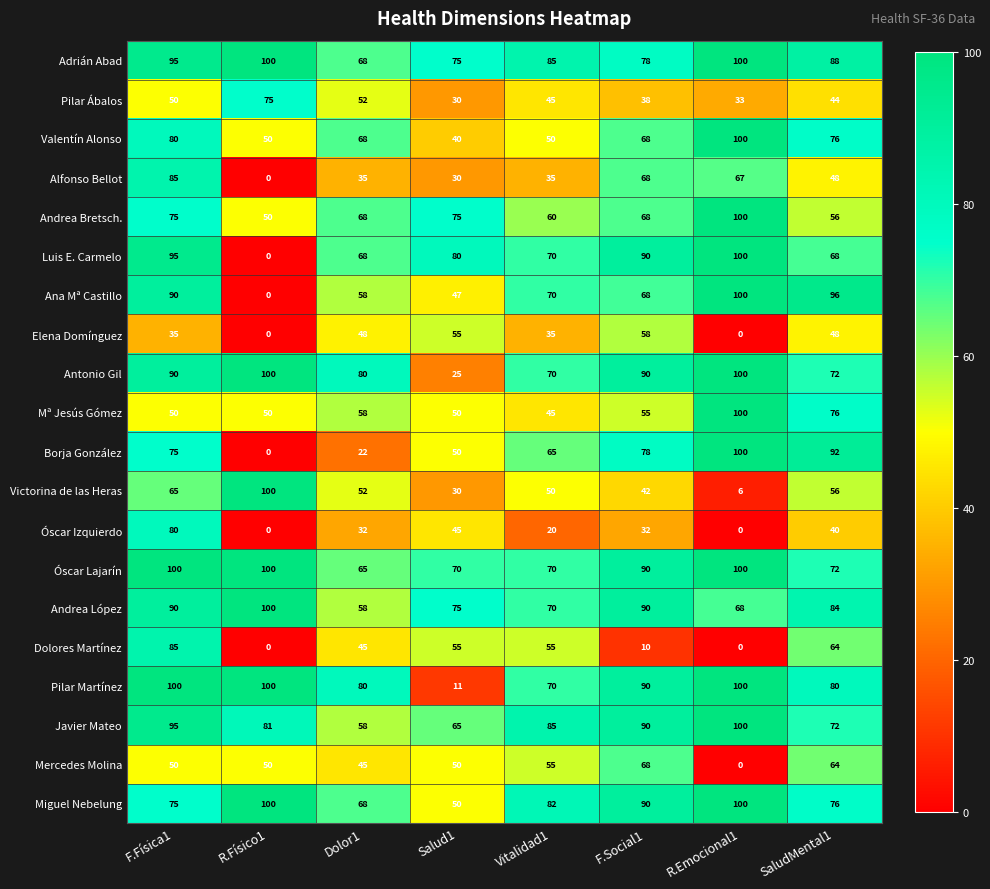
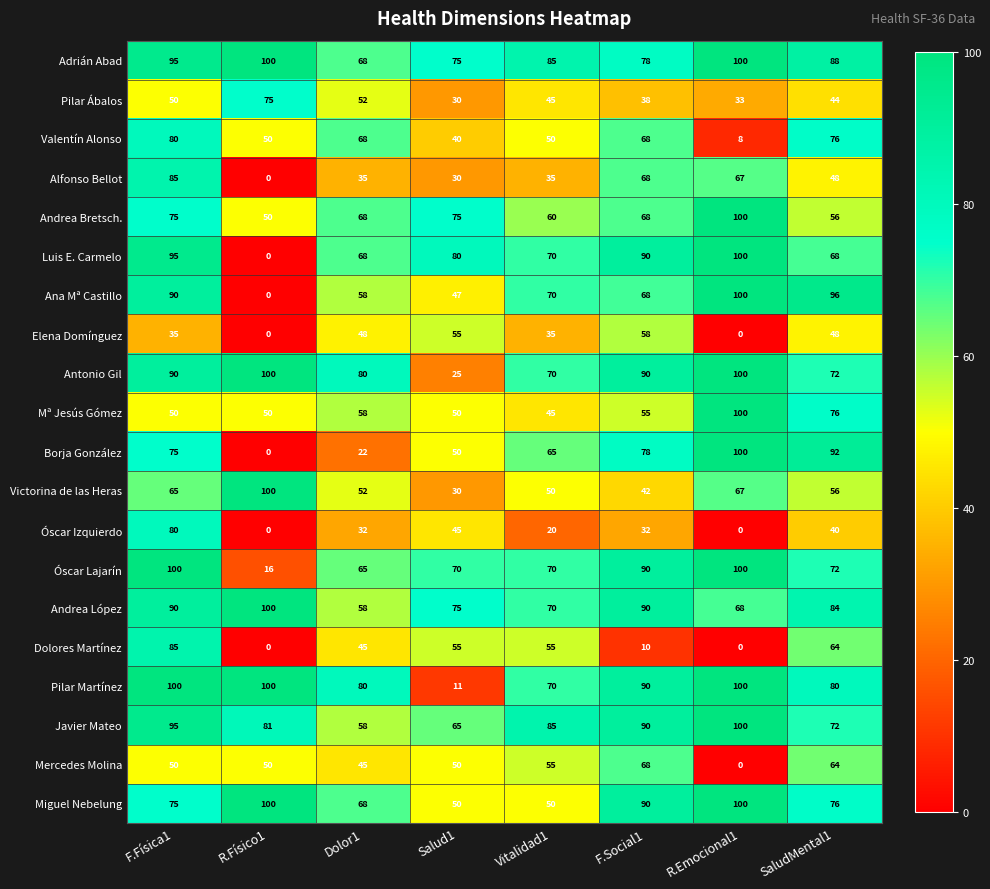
  {
    "Adrián Abad": {
      "F.Física1": 95,
      "R.Físico1": 100,
      "Dolor1": 68,
      "Salud1": 75,
      "Vitalidad1": 85,
      "F.Social1": 78,
      "R.Emocional1": 100,
      "SaludMental1": 88
    },
    "Pilar Ábalos": {
      "F.Física1": 50,
      "R.Físico1": 75,
      "Dolor1": 52,
      "Salud1": 30,
      "Vitalidad1": 45,
      "F.Social1": 38,
      "R.Emocional1": 33,
      "SaludMental1": 44
    },
    "Valentín Alonso": {
      "F.Física1": 80,
      "R.Físico1": 50,
      "Dolor1": 68,
      "Salud1": 40,
      "Vitalidad1": 50,
      "F.Social1": 68,
-     "R.Emocional1": 100,
+     "R.Emocional1": 8,
      "SaludMental1": 76
    },
    "Alfonso Bellot": {
      "F.Física1": 85,
      "R.Físico1": 0,
      "Dolor1": 35,
      "Salud1": 30,
      "Vitalidad1": 35,
      "F.Social1": 68,
      "R.Emocional1": 67,
      "SaludMental1": 48
    },
    "Andrea Bretsch.": {
      "F.Física1": 75,
      "R.Físico1": 50,
      "Dolor1": 68,
      "Salud1": 75,
      "Vitalidad1": 60,
      "F.Social1": 68,
      "R.Emocional1": 100,
      "SaludMental1": 56
    },
    "Luis E. Carmelo": {
      "F.Física1": 95,
      "R.Físico1": 0,
      "Dolor1": 68,
      "Salud1": 80,
      "Vitalidad1": 70,
      "F.Social1": 90,
      "R.Emocional1": 100,
      "SaludMental1": 68
    },
    "Ana Mª Castillo": {
      "F.Física1": 90,
      "R.Físico1": 0,
      "Dolor1": 58,
      "Salud1": 47,
      "Vitalidad1": 70,
      "F.Social1": 68,
      "R.Emocional1": 100,
      "SaludMental1": 96
    },
    "Elena Domínguez": {
      "F.Física1": 35,
      "R.Físico1": 0,
      "Dolor1": 48,
      "Salud1": 55,
      "Vitalidad1": 35,
      "F.Social1": 58,
      "R.Emocional1": 0,
      "SaludMental1": 48
    },
    "Antonio Gil": {
      "F.Física1": 90,
      "R.Físico1": 100,
      "Dolor1": 80,
      "Salud1": 25,
      "Vitalidad1": 70,
      "F.Social1": 90,
      "R.Emocional1": 100,
      "SaludMental1": 72
    },
    "Mª Jesús Gómez": {
      "F.Física1": 50,
      "R.Físico1": 50,
      "Dolor1": 58,
      "Salud1": 50,
      "Vitalidad1": 45,
      "F.Social1": 55,
      "R.Emocional1": 100,
      "SaludMental1": 76
    },
    "Borja González": {
      "F.Física1": 75,
      "R.Físico1": 0,
      "Dolor1": 22,
      "Salud1": 50,
      "Vitalidad1": 65,
      "F.Social1": 78,
      "R.Emocional1": 100,
      "SaludMental1": 92
    },
    "Victorina de las Heras": {
      "F.Física1": 65,
      "R.Físico1": 100,
      "Dolor1": 52,
      "Salud1": 30,
      "Vitalidad1": 50,
      "F.Social1": 42,
-     "R.Emocional1": 6,
+     "R.Emocional1": 67,
      "SaludMental1": 56
    },
    "Óscar Izquierdo": {
      "F.Física1": 80,
      "R.Físico1": 0,
      "Dolor1": 32,
      "Salud1": 45,
      "Vitalidad1": 20,
      "F.Social1": 32,
      "R.Emocional1": 0,
      "SaludMental1": 40
    },
    "Óscar Lajarín": {
      "F.Física1": 100,
-     "R.Físico1": 100,
+     "R.Físico1": 16,
      "Dolor1": 65,
      "Salud1": 70,
      "Vitalidad1": 70,
      "F.Social1": 90,
      "R.Emocional1": 100,
      "SaludMental1": 72
    },
    "Andrea López": {
      "F.Física1": 90,
      "R.Físico1": 100,
      "Dolor1": 58,
      "Salud1": 75,
      "Vitalidad1": 70,
      "F.Social1": 90,
      "R.Emocional1": 68,
      "SaludMental1": 84
    },
    "Dolores Martínez": {
      "F.Física1": 85,
      "R.Físico1": 0,
      "Dolor1": 45,
      "Salud1": 55,
      "Vitalidad1": 55,
      "F.Social1": 10,
      "R.Emocional1": 0,
      "SaludMental1": 64
    },
    "Pilar Martínez": {
      "F.Física1": 100,
      "R.Físico1": 100,
      "Dolor1": 80,
      "Salud1": 11,
      "Vitalidad1": 70,
      "F.Social1": 90,
      "R.Emocional1": 100,
      "SaludMental1": 80
    },
    "Javier Mateo": {
      "F.Física1": 95,
      "R.Físico1": 81,
      "Dolor1": 58,
      "Salud1": 65,
      "Vitalidad1": 85,
      "F.Social1": 90,
      "R.Emocional1": 100,
      "SaludMental1": 72
    },
    "Mercedes Molina": {
      "F.Física1": 50,
      "R.Físico1": 50,
      "Dolor1": 45,
      "Salud1": 50,
      "Vitalidad1": 55,
      "F.Social1": 68,
      "R.Emocional1": 0,
      "SaludMental1": 64
    },
    "Miguel Nebelung": {
      "F.Física1": 75,
      "R.Físico1": 100,
      "Dolor1": 68,
      "Salud1": 50,
-     "Vitalidad1": 82,
+     "Vitalidad1": 50,
      "F.Social1": 90,
      "R.Emocional1": 100,
      "SaludMental1": 76
    }
  }
